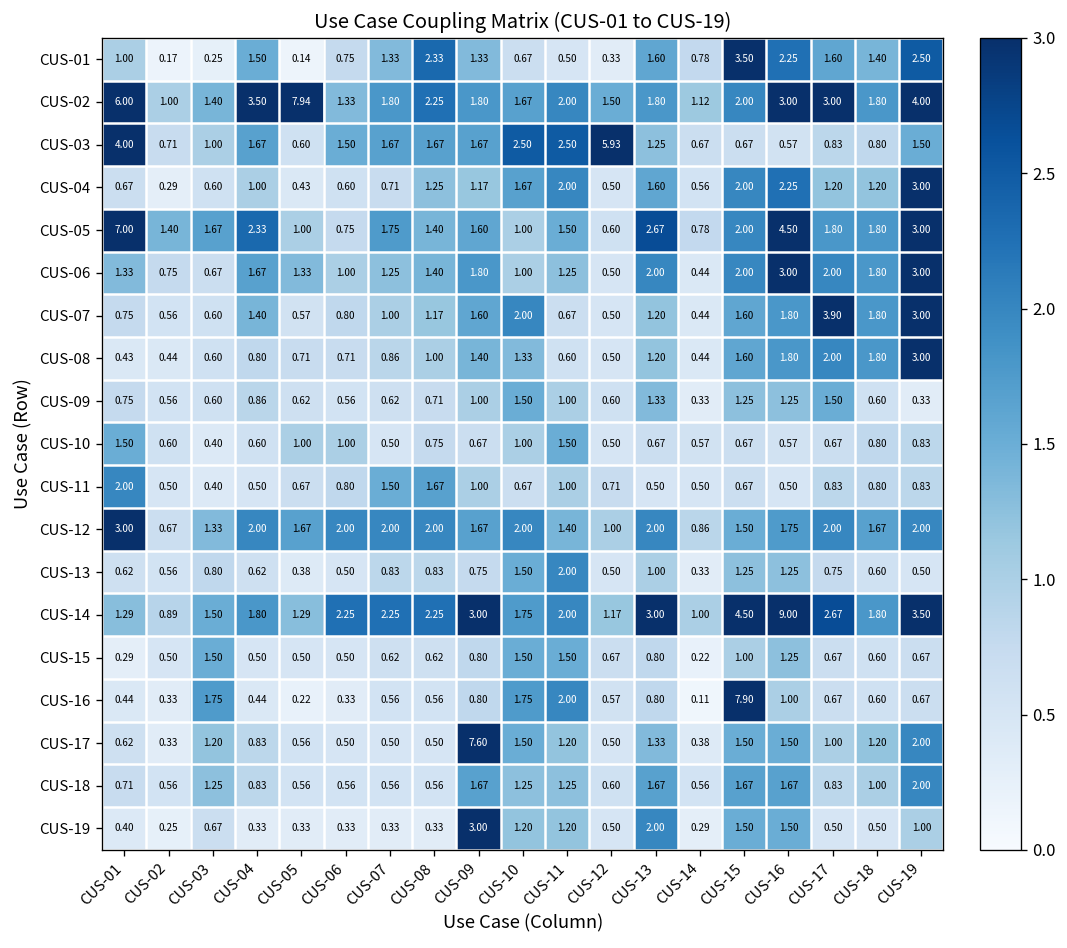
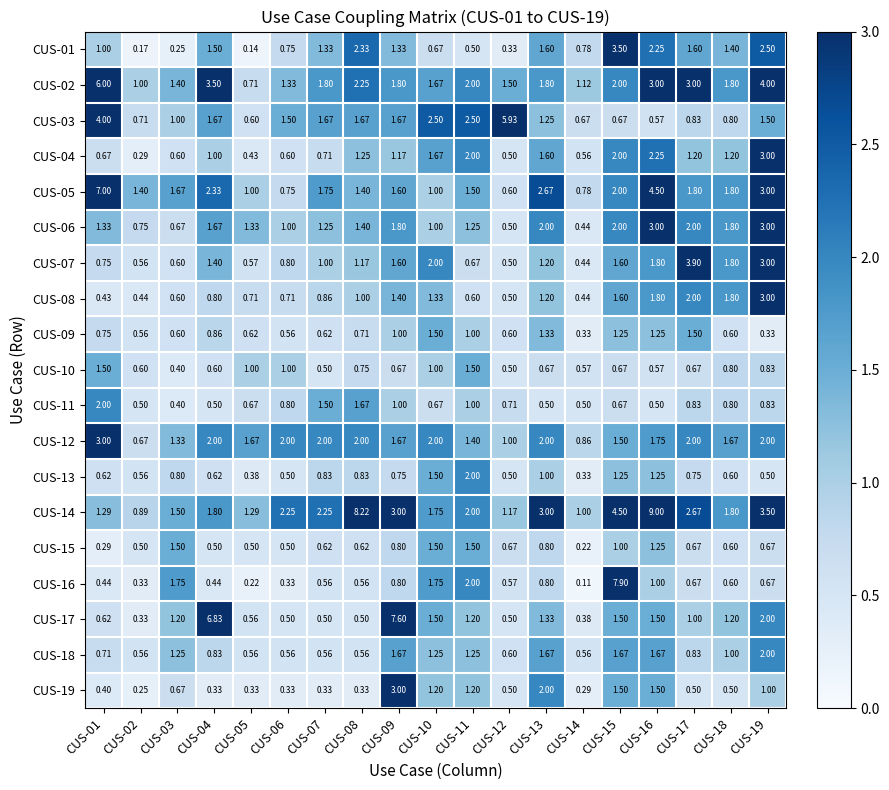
  {
    "CUS-02": {
      "CUS-01": 6.00,
      "CUS-02": 1.00,
      "CUS-03": 1.40,
      "CUS-04": 3.50,
-     "CUS-05": 7.94,
+     "CUS-05": 0.71,
      "CUS-06": 1.33,
      "CUS-07": 1.80,
      "CUS-08": 2.25,
      "CUS-09": 1.80,
      "CUS-10": 1.67,
      "CUS-11": 2.00,
      "CUS-12": 1.50,
      "CUS-13": 1.80,
      "CUS-14": 1.12,
      "CUS-15": 2.00,
      "CUS-16": 3.00,
      "CUS-17": 3.00,
      "CUS-18": 1.80,
      "CUS-19": 4.00
    },
    "CUS-14": {
      "CUS-01": 1.29,
      "CUS-02": 0.89,
      "CUS-03": 1.50,
      "CUS-04": 1.80,
      "CUS-05": 1.29,
      "CUS-06": 2.25,
      "CUS-07": 2.25,
-     "CUS-08": 2.25,
+     "CUS-08": 8.22,
      "CUS-09": 3.00,
      "CUS-10": 1.75,
      "CUS-11": 2.00,
      "CUS-12": 1.17,
      "CUS-13": 3.00,
      "CUS-14": 1.00,
      "CUS-15": 4.50,
      "CUS-16": 9.00,
      "CUS-17": 2.67,
      "CUS-18": 1.80,
      "CUS-19": 3.50
    },
    "CUS-17": {
      "CUS-01": 0.62,
      "CUS-02": 0.33,
      "CUS-03": 1.20,
-     "CUS-04": 0.83,
+     "CUS-04": 6.83,
      "CUS-05": 0.56,
      "CUS-06": 0.50,
      "CUS-07": 0.50,
      "CUS-08": 0.50,
      "CUS-09": 7.60,
      "CUS-10": 1.50,
      "CUS-11": 1.20,
      "CUS-12": 0.50,
      "CUS-13": 1.33,
      "CUS-14": 0.38,
      "CUS-15": 1.50,
      "CUS-16": 1.50,
      "CUS-17": 1.00,
      "CUS-18": 1.20,
      "CUS-19": 2.00
    }
  }
